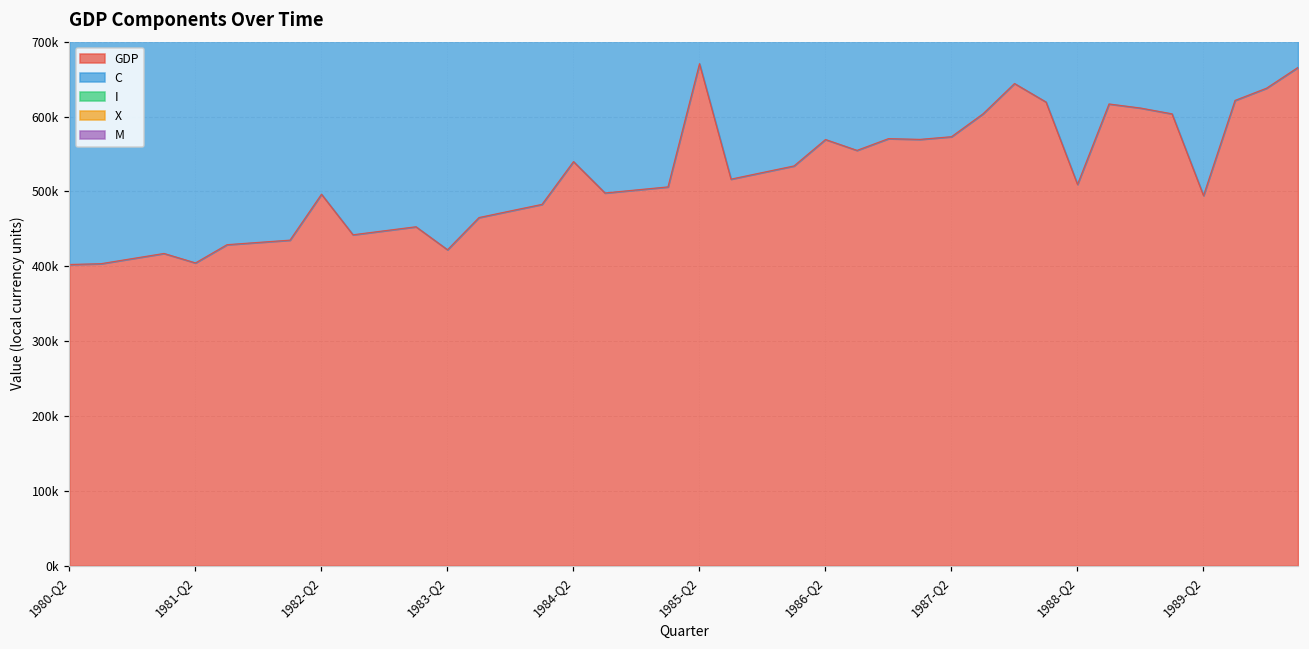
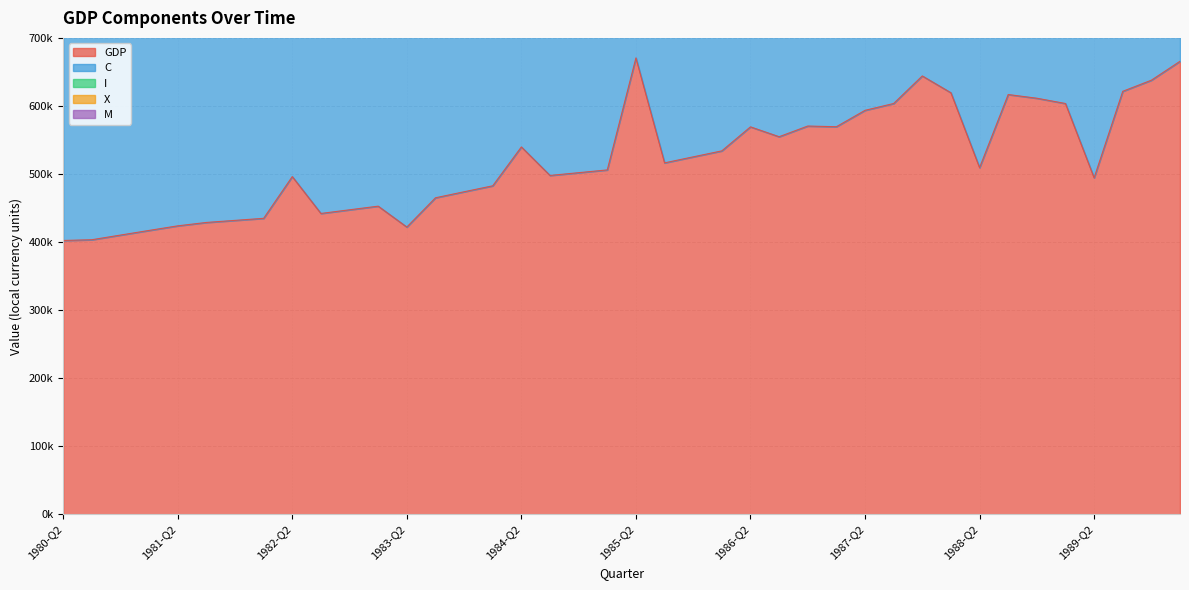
  {
    "GDP": {
      "1980-Q2": 400000,
-     "1981-Q2": 400000,
+     "1981-Q2": 420000,
      "1982-Q2": 500000,
      "1983-Q2": 420000,
      "1984-Q2": 540000,
      "1985-Q2": 670000,
      "1986-Q2": 570000,
-     "1987-Q2": 570000,
+     "1987-Q2": 590000,
      "1988-Q2": 510000,
      "1989-Q2": 490000
    }
  }
